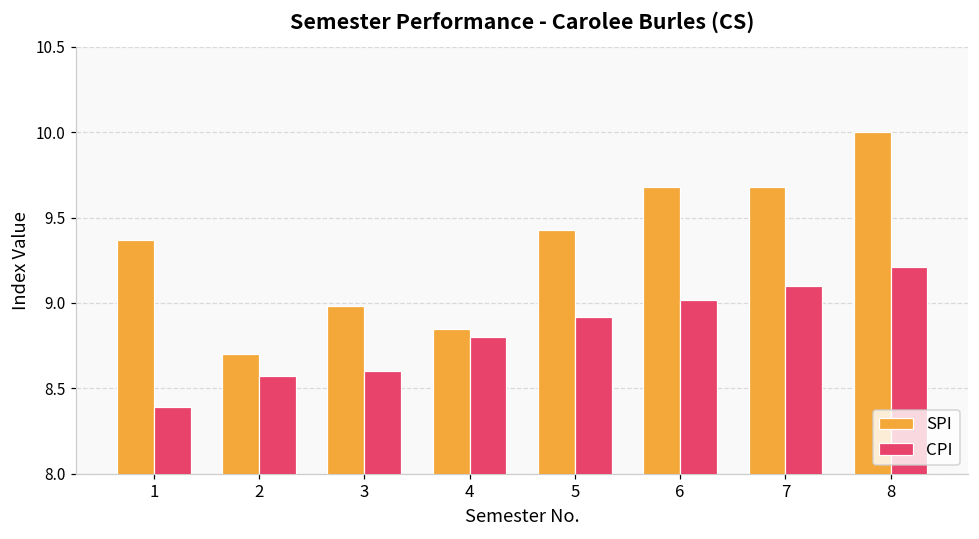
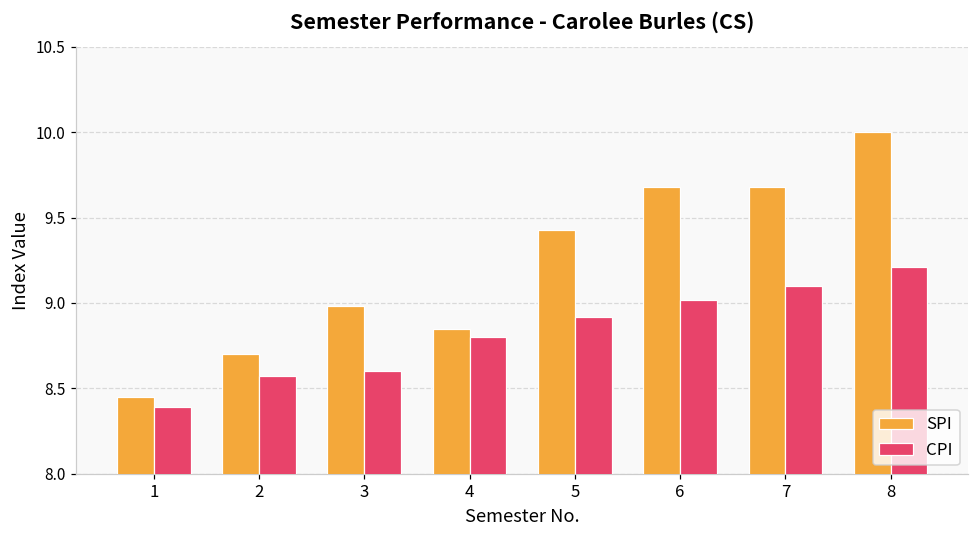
  {
    "SPI": {
-     "1": 9.37,
+     "1": 8.45,
      "2": 8.70,
      "3": 8.98,
      "4": 8.85,
      "5": 9.43,
      "6": 9.68,
      "7": 9.68,
      "8": 10.00
    },
    "CPI": {
      "1": 8.39,
      "2": 8.57,
      "3": 8.60,
      "4": 8.80,
      "5": 8.92,
      "6": 9.02,
      "7": 9.10,
      "8": 9.21
    }
  }
